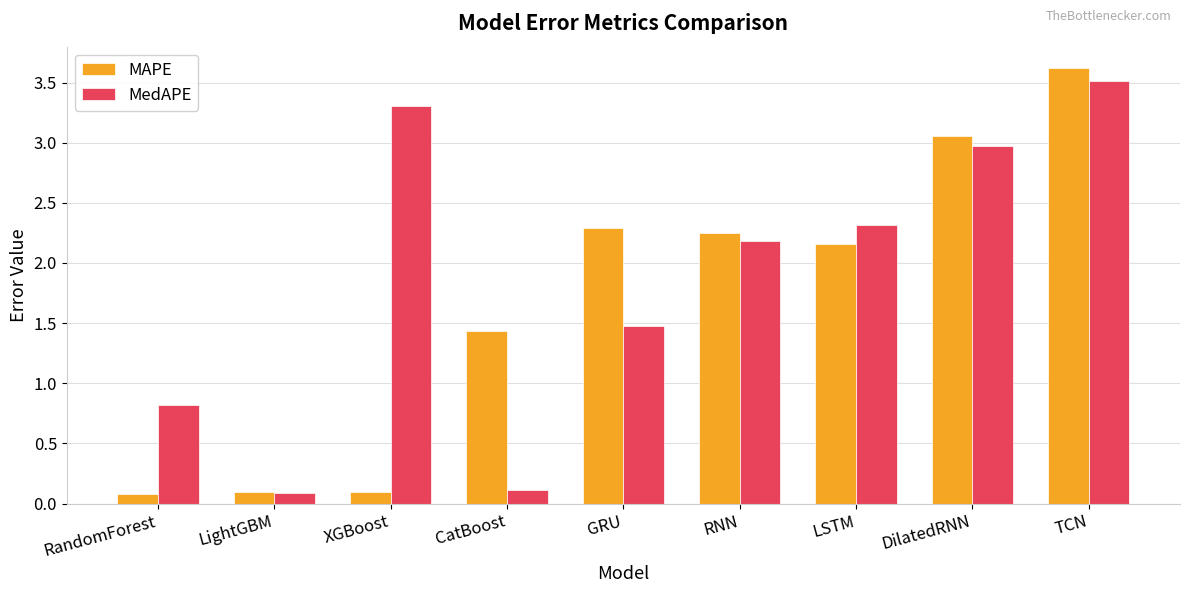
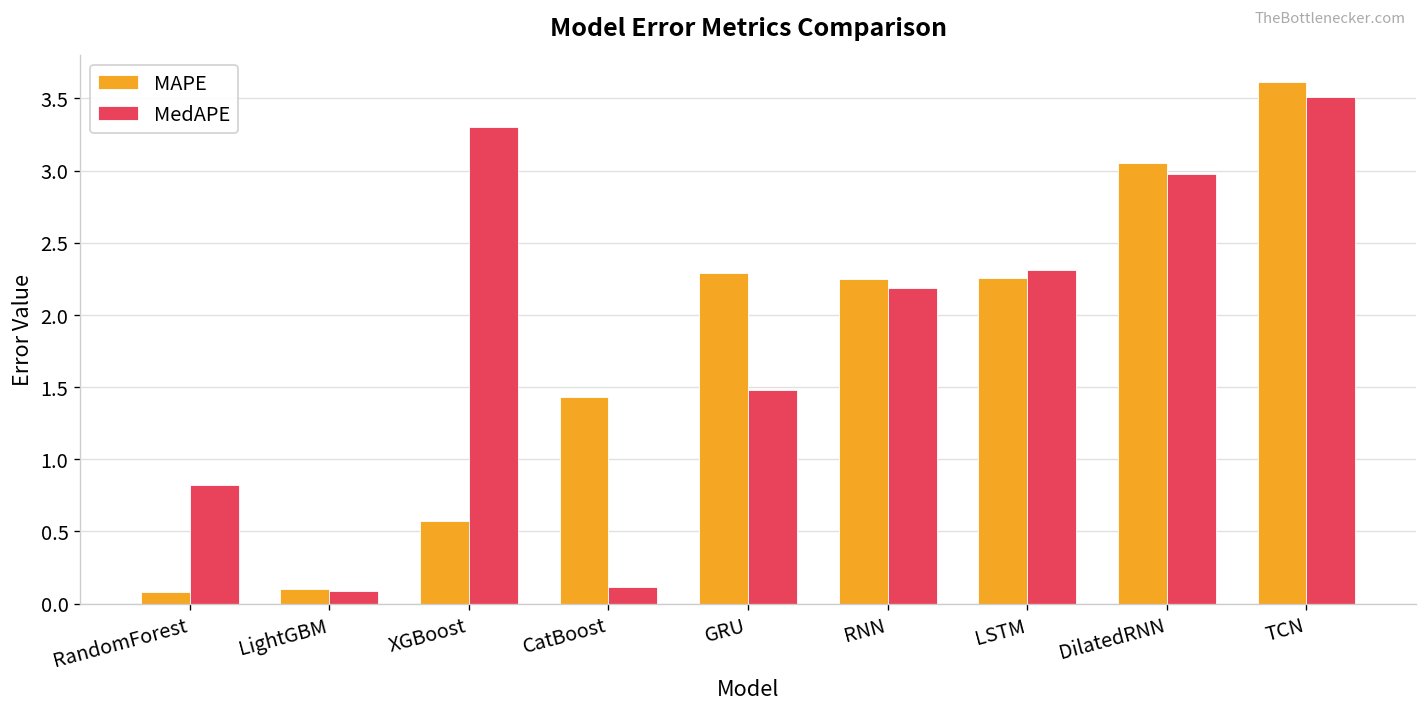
  {
    "MAPE": {
      "RandomForest": 0.08,
      "LightGBM": 0.10,
-     "XGBoost": 0.10,
+     "XGBoost": 0.57,
      "CatBoost": 1.43,
      "GRU": 2.29,
      "RNN": 2.25,
-     "LSTM": 2.16,
+     "LSTM": 2.25,
      "DilatedRNN": 3.05,
      "TCN": 3.62
    },
    "MedAPE": {
      "RandomForest": 0.82,
      "LightGBM": 0.09,
      "XGBoost": 3.30,
      "CatBoost": 0.11,
      "GRU": 1.48,
      "RNN": 2.18,
      "LSTM": 2.31,
      "DilatedRNN": 2.98,
      "TCN": 3.51
    }
  }
